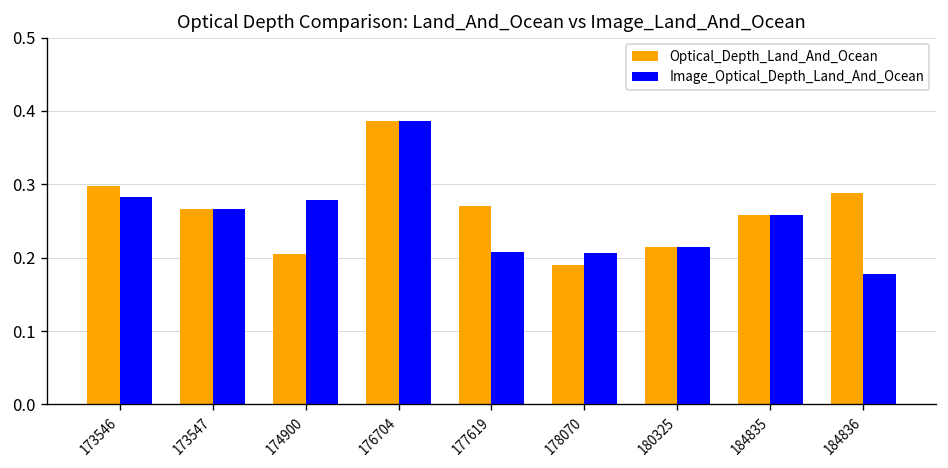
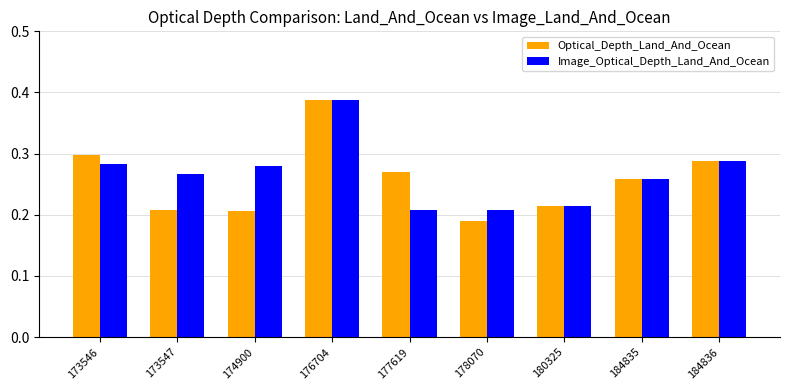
  {
    "Optical_Depth_Land_And_Ocean": {
      "173546": 0.30,
-     "173547": 0.27,
+     "173547": 0.21,
      "174900": 0.21,
      "176704": 0.39,
      "177619": 0.27,
      "178070": 0.19,
      "180325": 0.22,
      "184835": 0.26,
      "184836": 0.29
    },
    "Image_Optical_Depth_Land_And_Ocean": {
      "173546": 0.28,
      "173547": 0.27,
      "174900": 0.28,
      "176704": 0.39,
      "177619": 0.21,
      "178070": 0.21,
      "180325": 0.22,
      "184835": 0.26,
-     "184836": 0.18
+     "184836": 0.29
    }
  }
